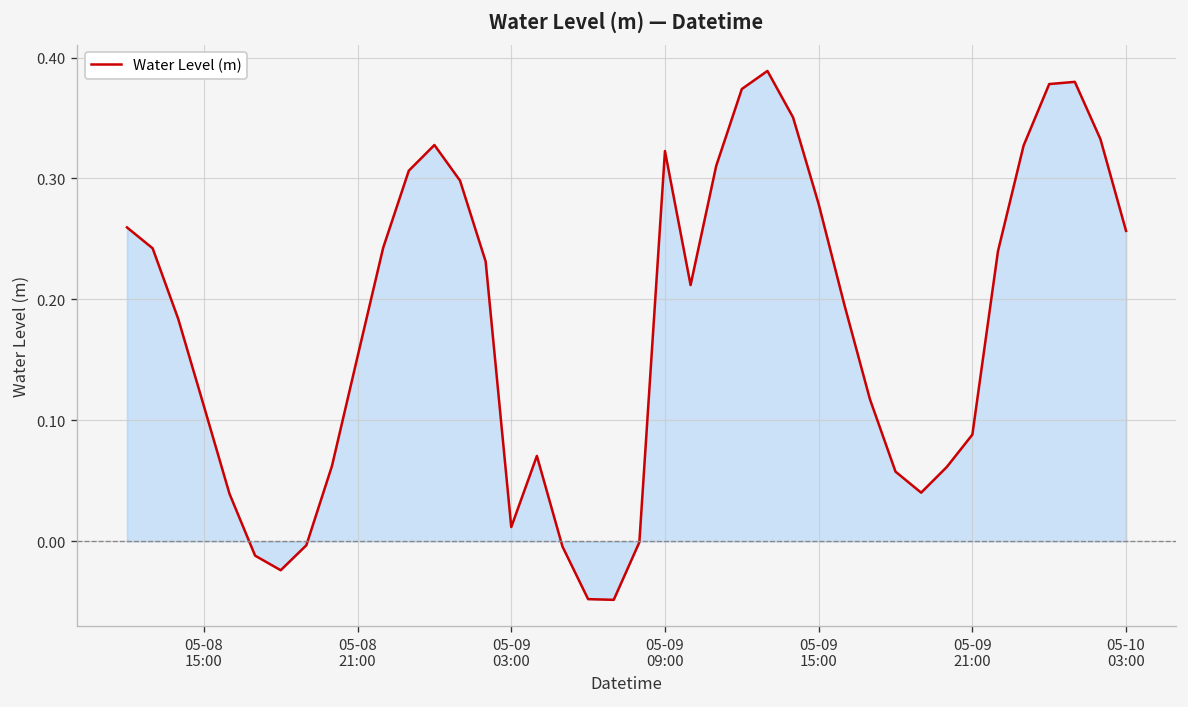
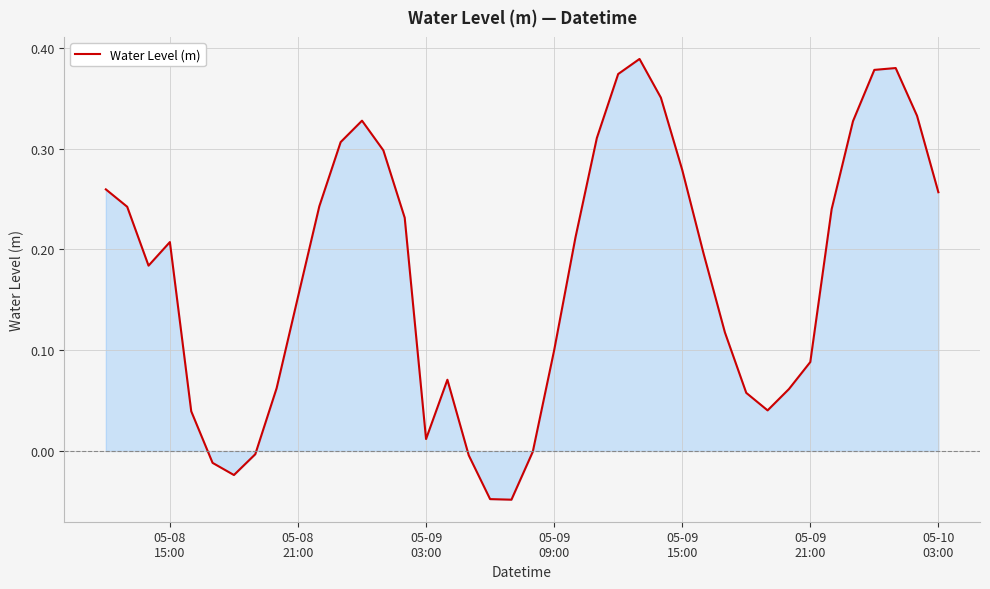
  {
    "Water Level (m)": {
-     "05-08 15:00": 0.112,
-     "05-09 09:00": 0.323
+     "05-08 15:00": 0.207,
+     "05-09 09:00": 0.100
    }
  }
